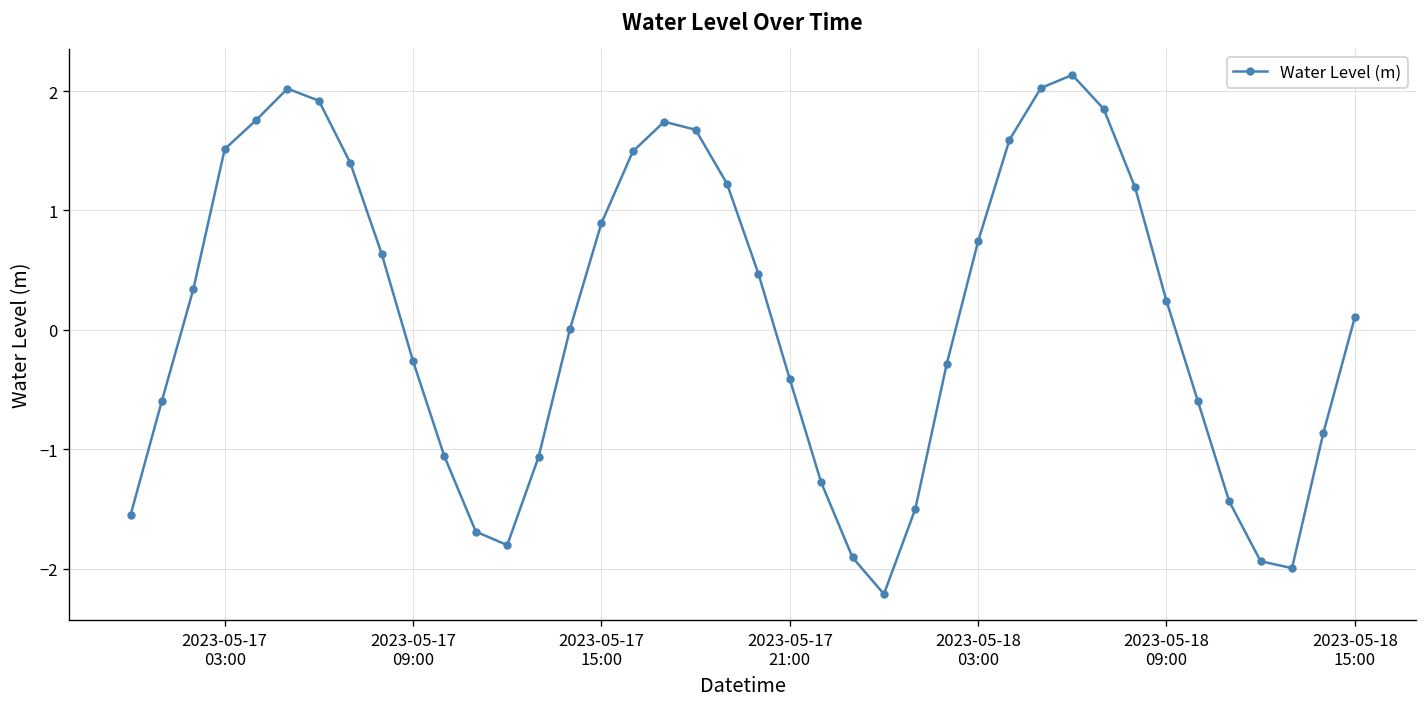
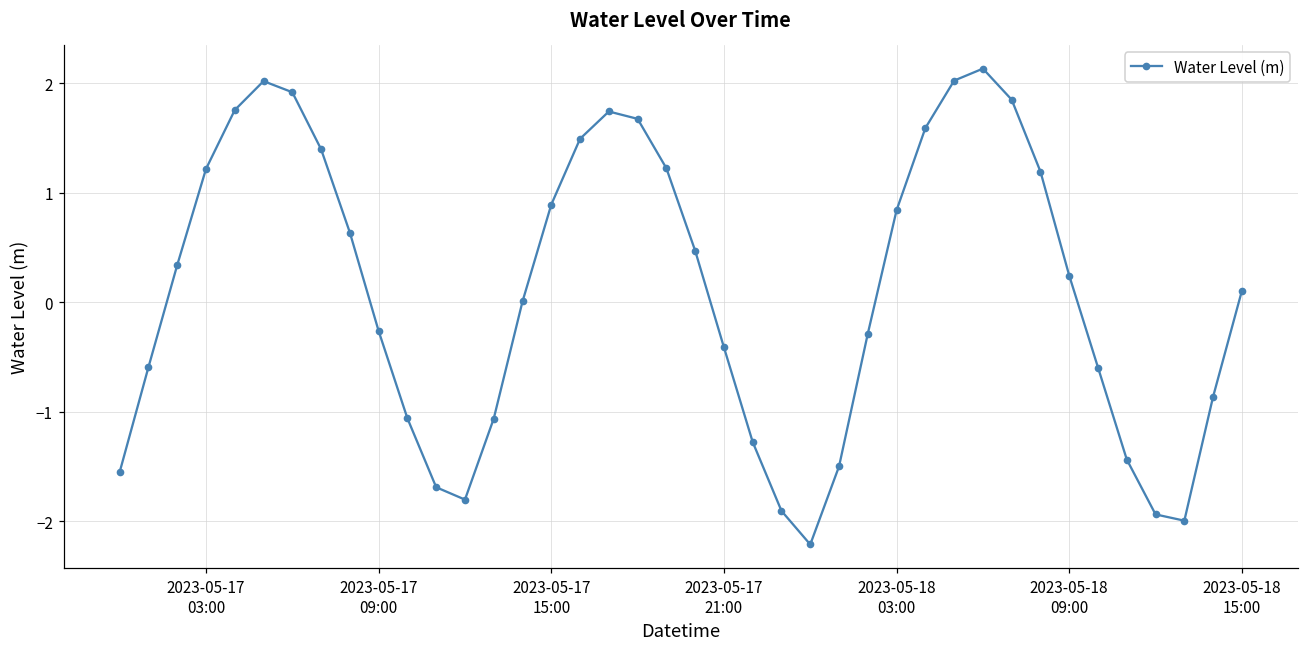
  {
-   "2023-05-17 03:00": 1.5,
+   "2023-05-17 03:00": 1.2,
    "2023-05-17 09:00": -0.3,
    "2023-05-17 15:00": 0.9,
    "2023-05-17 21:00": -0.4,
-   "2023-05-18 03:00": 0.7,
+   "2023-05-18 03:00": 0.8,
    "2023-05-18 09:00": 0.2,
    "2023-05-18 15:00": 0.1
  }
